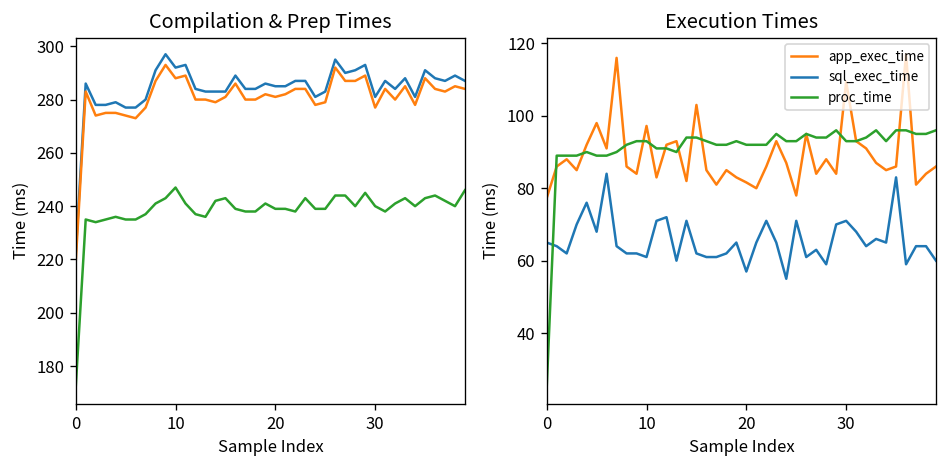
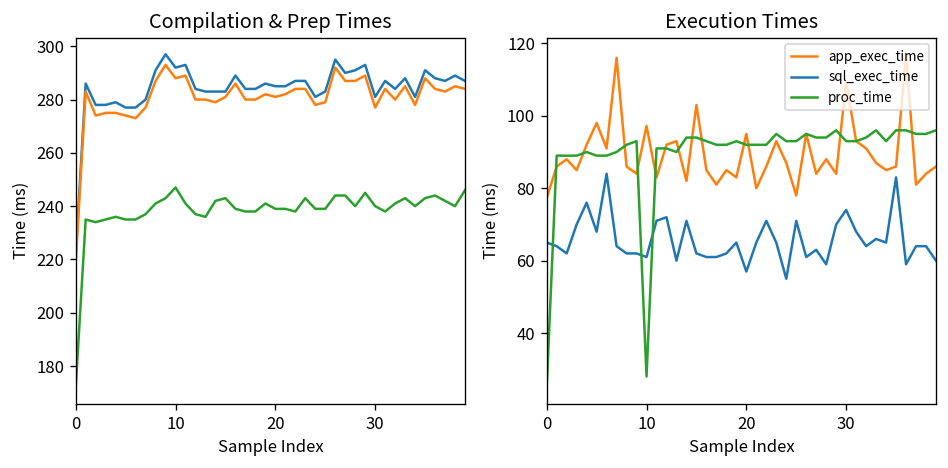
  {
    "Execution Times": {
      "app_exec_time": {
        "0": 77,
        "10": 97,
-       "20": 82
+       "20": 95
      },
      "sql_exec_time": {
        "0": 65,
        "10": 61,
        "20": 57,
-       "30": 71
+       "30": 74
      },
      "proc_time": {
        "0": 25,
-       "10": 93,
+       "10": 28,
        "20": 92,
        "30": 93
      }
    }
  }
